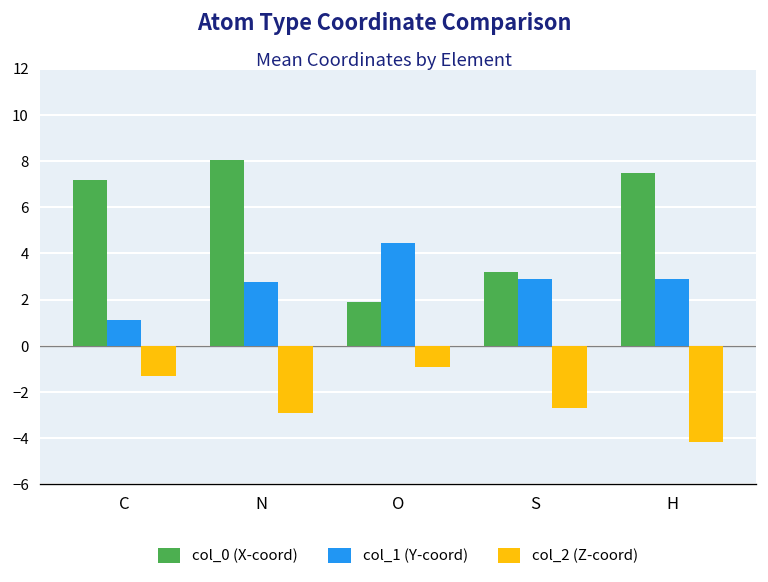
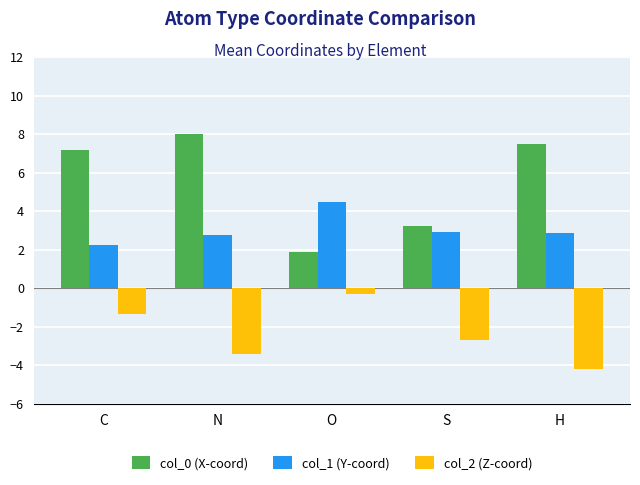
  {
    "col_0 (X-coord)": {
      "C": 7.2,
      "N": 8.0,
      "O": 1.9,
      "S": 3.2,
      "H": 7.5
    },
    "col_1 (Y-coord)": {
-     "C": 1.1,
+     "C": 2.2,
      "N": 2.8,
      "O": 4.5,
      "S": 2.9,
      "H": 2.9
    },
    "col_2 (Z-coord)": {
      "C": -1.3,
-     "N": -2.9,
-     "O": -0.9,
+     "N": -3.4,
+     "O": -0.3,
      "S": -2.7,
      "H": -4.2
    }
  }
